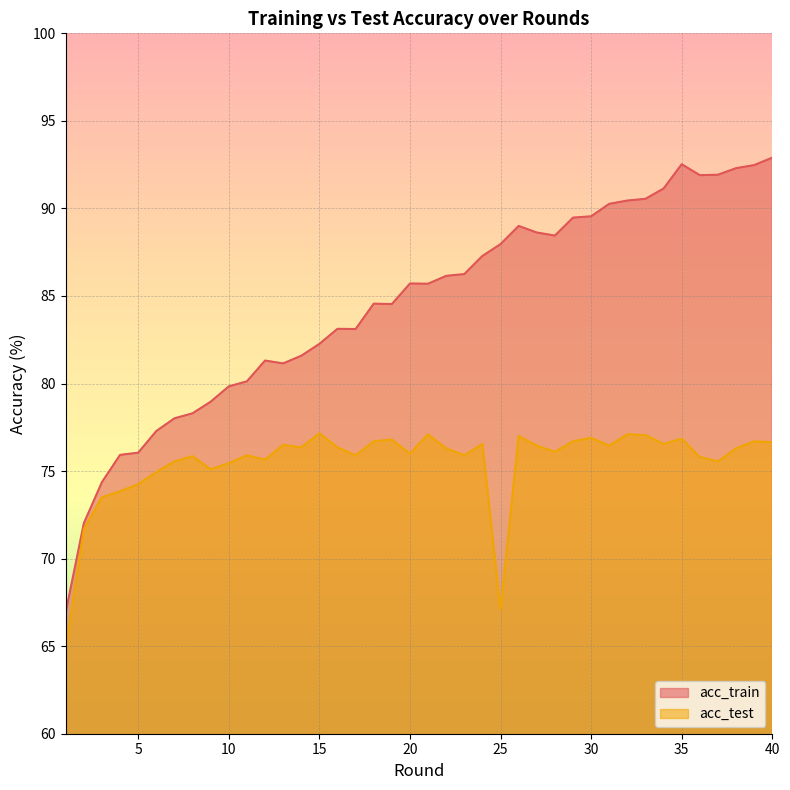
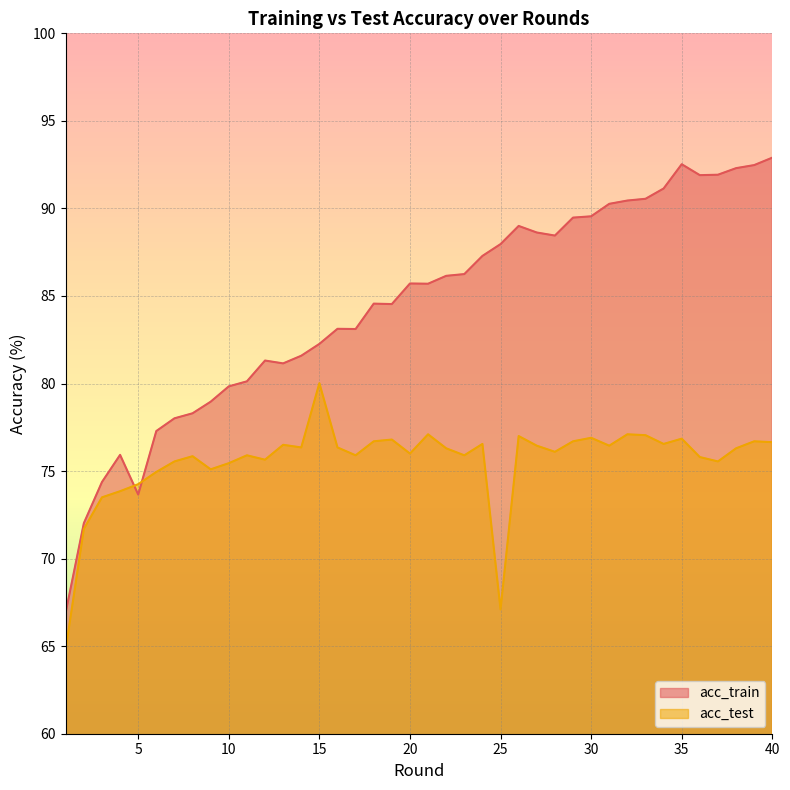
  {
    "acc_train": {
-     "5": 76.1,
+     "5": 73.7,
      "10": 79.8,
      "15": 82.3,
      "20": 85.7,
      "25": 88.0,
      "30": 89.6,
      "35": 92.5,
      "40": 92.9
    },
    "acc_test": {
      "5": 74.3,
      "10": 75.5,
-     "15": 77.2,
+     "15": 80.0,
      "20": 76.0,
      "25": 67.1,
      "30": 76.9,
      "35": 76.9,
      "40": 76.7
    }
  }
